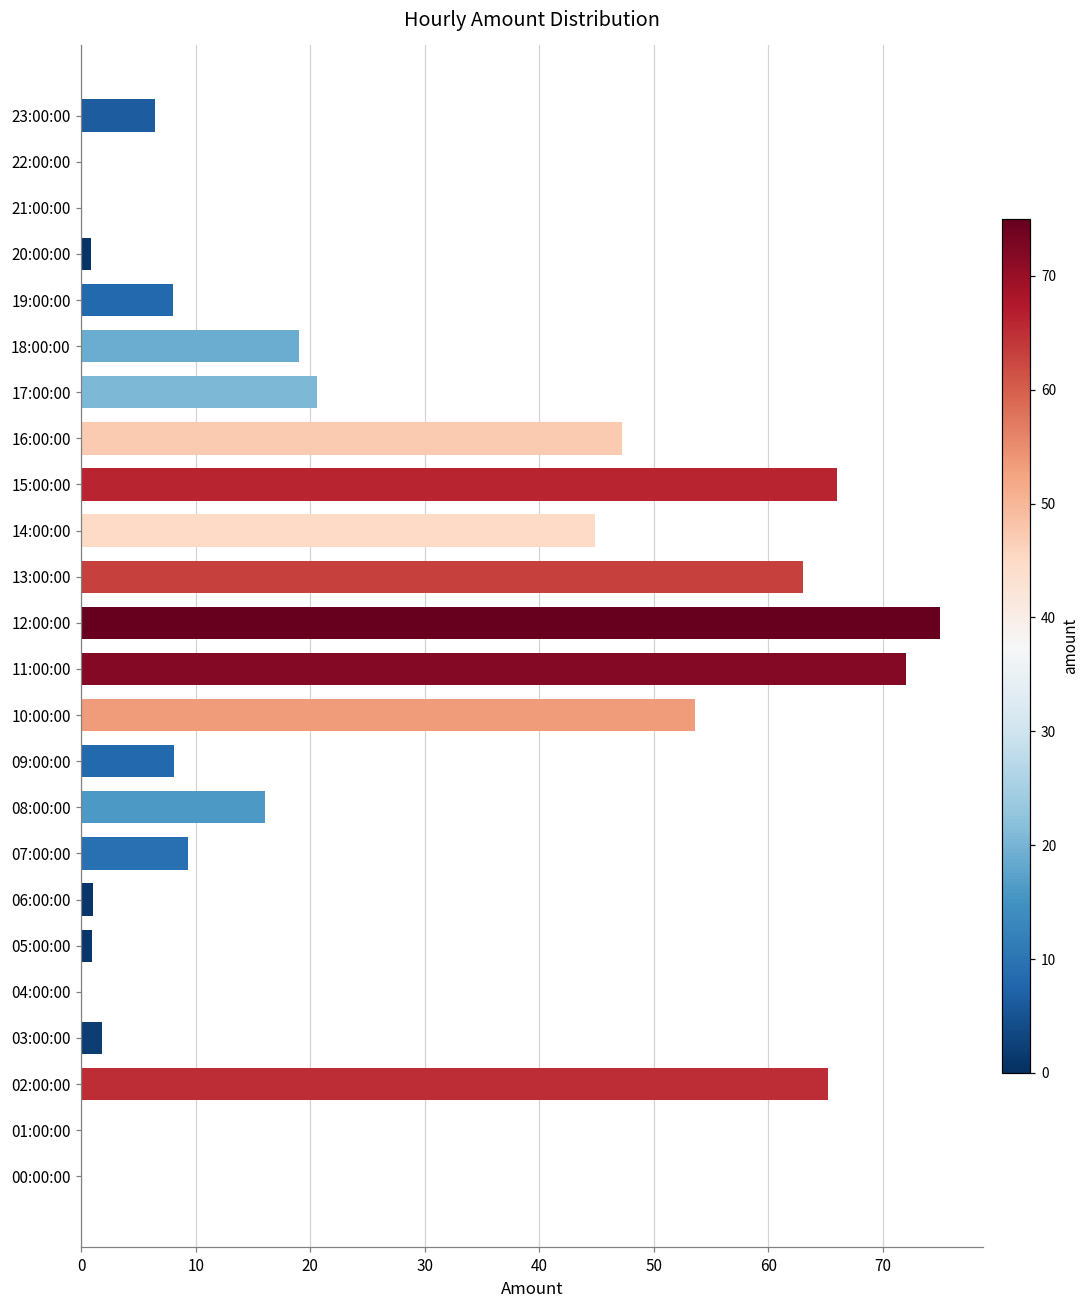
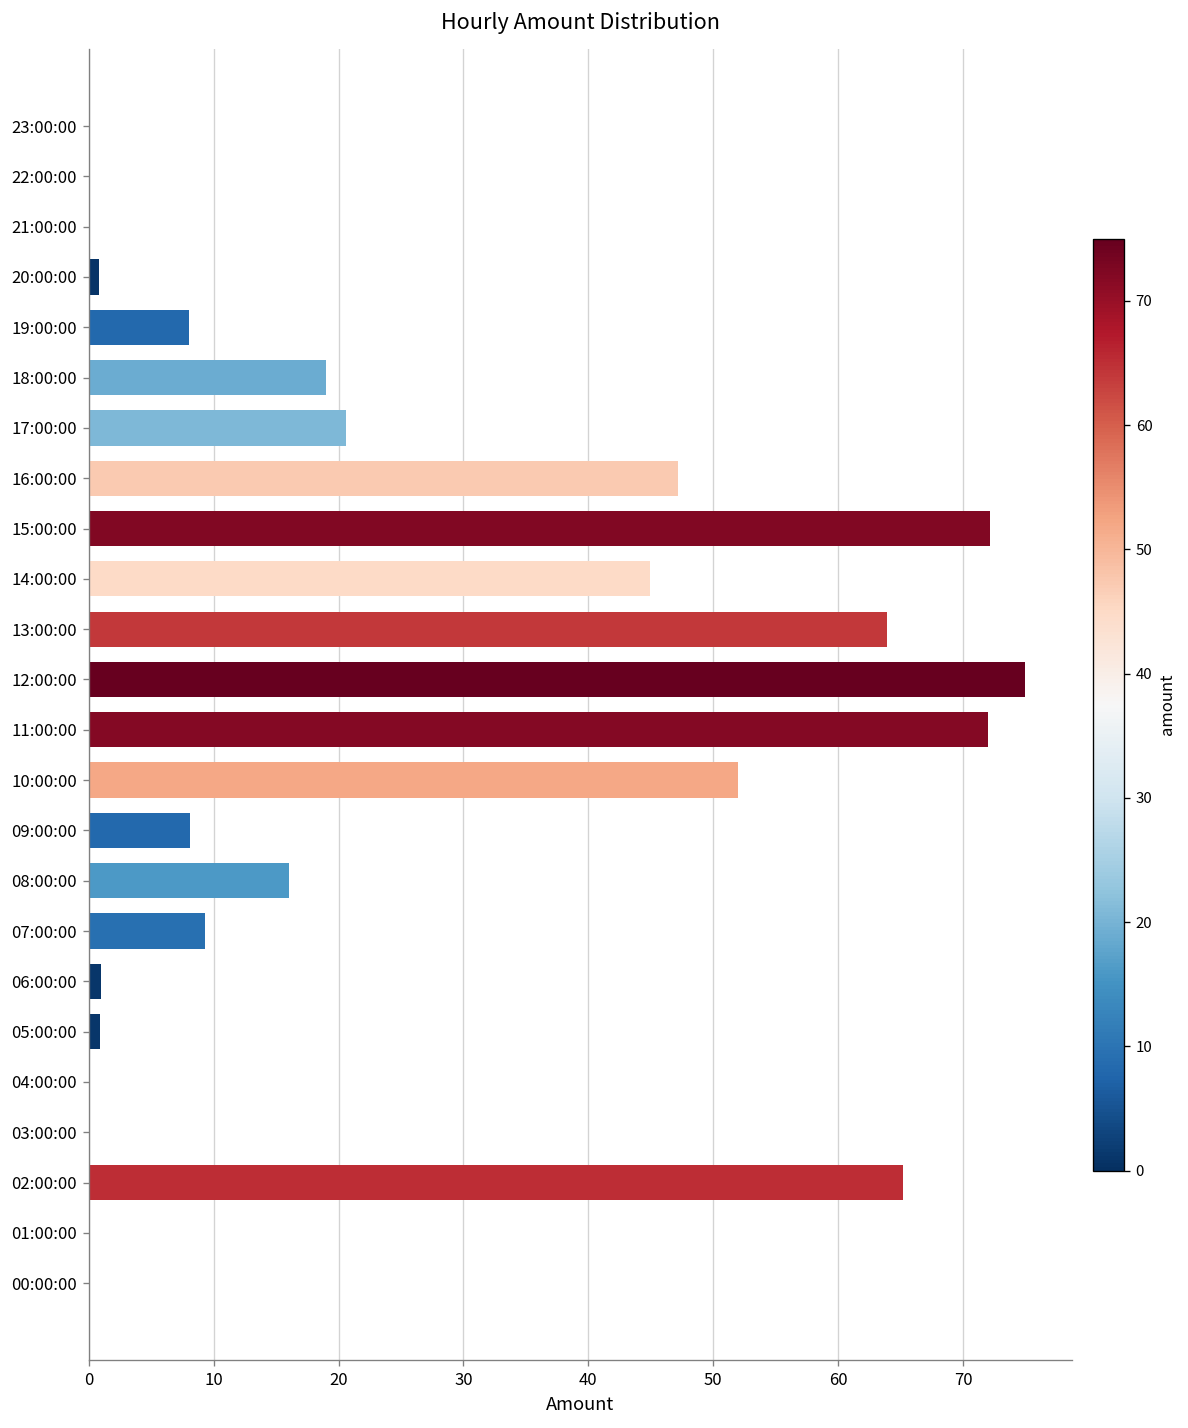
  {
-   "23:00:00": 6.4,
+   "23:00:00": 0.0,
    "22:00:00": 0.0,
    "21:00:00": 0.0,
    "20:00:00": 0.8,
    "19:00:00": 8.0,
    "18:00:00": 19.0,
    "17:00:00": 20.6,
    "16:00:00": 47.2,
-   "15:00:00": 66.0,
+   "15:00:00": 72.2,
    "14:00:00": 44.9,
-   "13:00:00": 63.0,
+   "13:00:00": 63.9,
    "12:00:00": 75.0,
    "11:00:00": 72.0,
-   "10:00:00": 53.6,
+   "10:00:00": 52.0,
    "09:00:00": 8.1,
    "08:00:00": 16.0,
    "07:00:00": 9.3,
    "06:00:00": 1.0,
    "05:00:00": 0.9,
    "04:00:00": 0.0,
-   "03:00:00": 1.8,
+   "03:00:00": 0.0,
    "02:00:00": 65.2,
    "01:00:00": 0.0,
    "00:00:00": 0.0
  }
